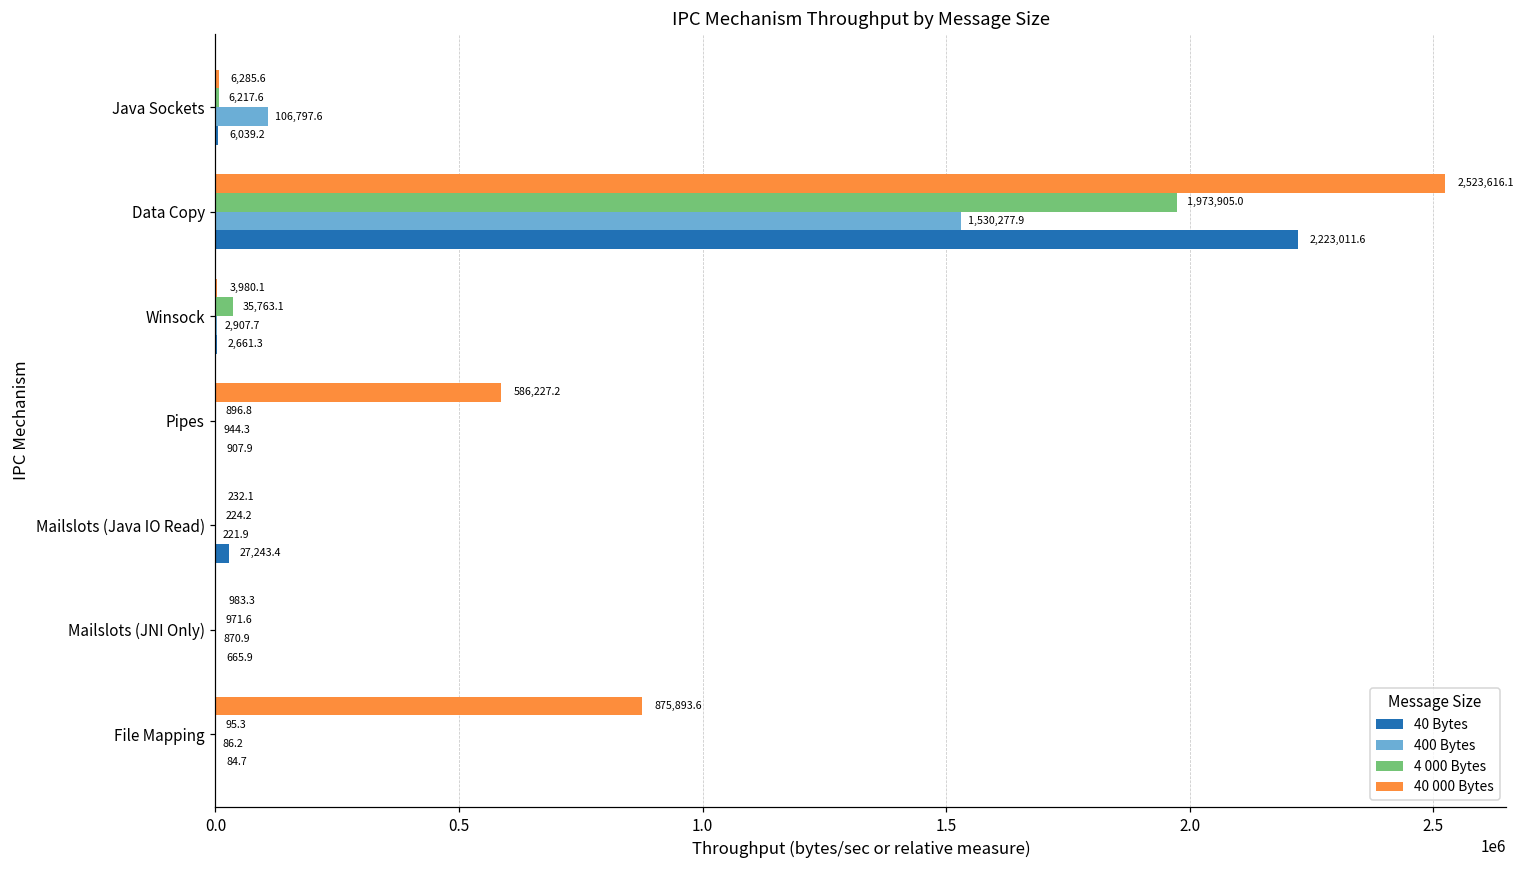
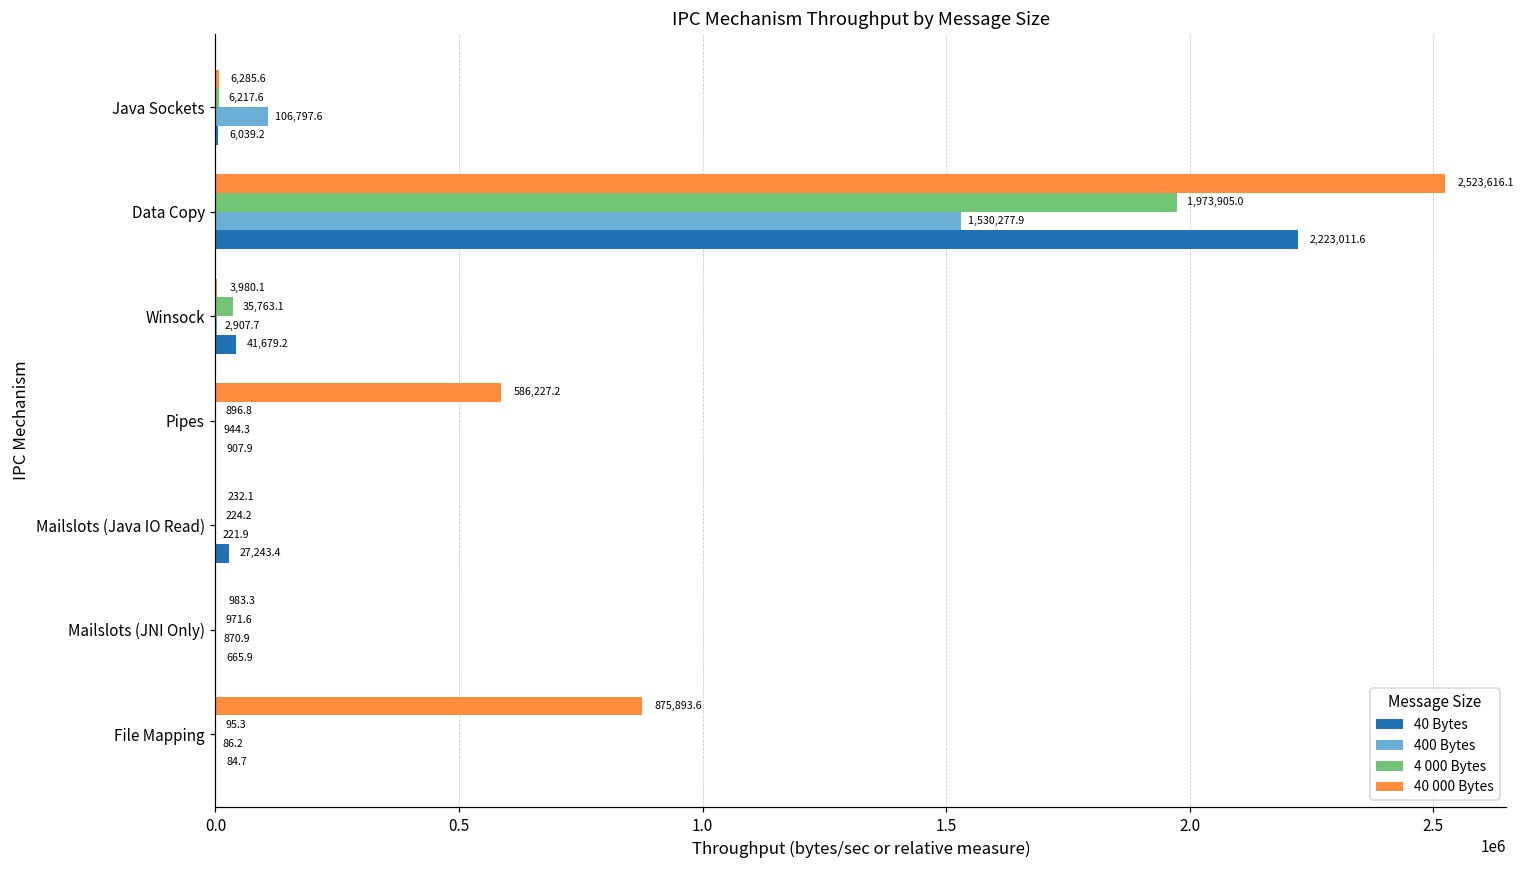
  {
    "40 Bytes": {
      "Java Sockets": "6,039.2",
      "Data Copy": "2,223,011.6",
-     "Winsock": "2,661.3",
+     "Winsock": "41,679.2",
      "Pipes": "907.9",
      "Mailslots (Java IO Read)": "27,243.4",
      "Mailslots (JNI Only)": "665.9",
      "File Mapping": "84.7"
    },
    "400 Bytes": {
      "Java Sockets": "106,797.6",
      "Data Copy": "1,530,277.9",
      "Winsock": "2,907.7",
      "Pipes": "944.3",
      "Mailslots (Java IO Read)": "221.9",
      "Mailslots (JNI Only)": "870.9",
      "File Mapping": "86.2"
    },
    "4 000 Bytes": {
      "Java Sockets": "6,217.6",
      "Data Copy": "1,973,905.0",
      "Winsock": "35,763.1",
      "Pipes": "896.8",
      "Mailslots (Java IO Read)": "224.2",
      "Mailslots (JNI Only)": "971.6",
      "File Mapping": "95.3"
    },
    "40 000 Bytes": {
      "Java Sockets": "6,285.6",
      "Data Copy": "2,523,616.1",
      "Winsock": "3,980.1",
      "Pipes": "586,227.2",
      "Mailslots (Java IO Read)": "232.1",
      "Mailslots (JNI Only)": "983.3",
      "File Mapping": "875,893.6"
    }
  }
